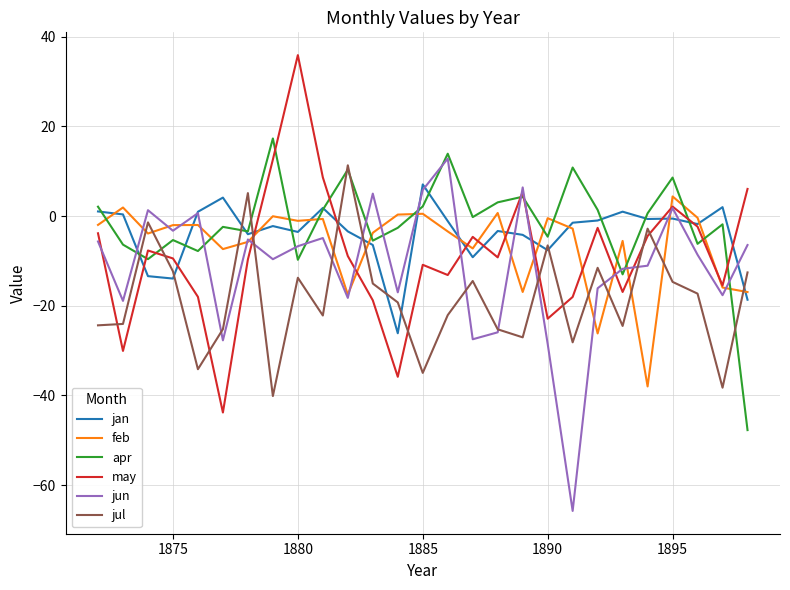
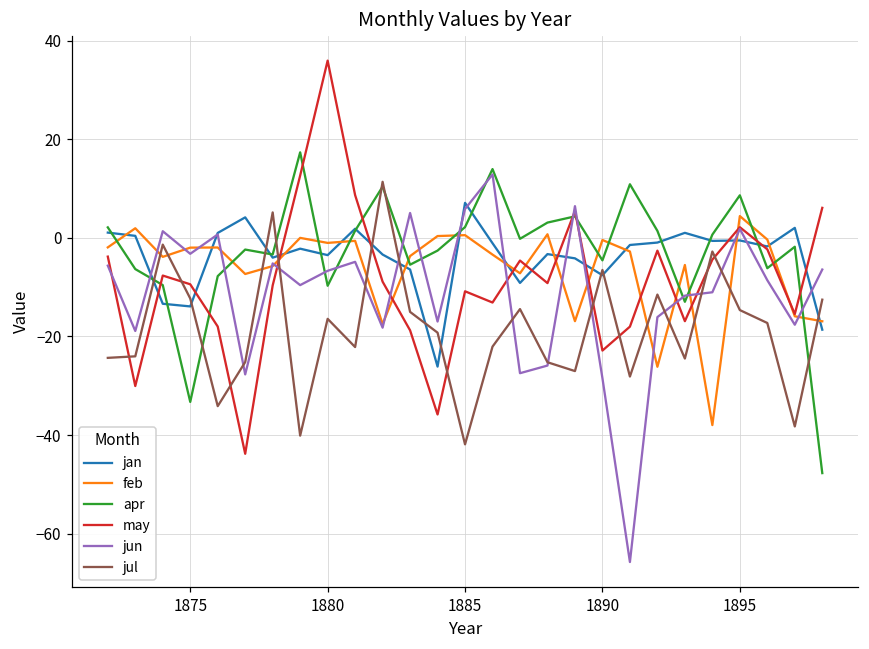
  {
    "jan": {
      "1875": -14,
      "1880": -4,
      "1885": 7,
      "1890": -8,
      "1895": -1
    },
    "feb": {
      "1875": -2,
      "1880": -1,
      "1885": 1,
      "1890": 0,
      "1895": 4
    },
    "apr": {
-     "1875": -5,
+     "1875": -33,
      "1880": -10,
      "1885": 2,
      "1890": -5,
      "1895": 9
    },
    "may": {
      "1875": -9,
      "1880": 36,
      "1885": -11,
      "1890": -23
    },
    "jun": {
      "1875": -3,
      "1880": -7,
      "1885": 6,
      "1890": -28
    },
    "jul": {
      "1875": -12,
-     "1880": -14,
-     "1885": -35,
+     "1880": -16,
+     "1885": -42,
      "1890": -7,
      "1895": -15
    }
  }
